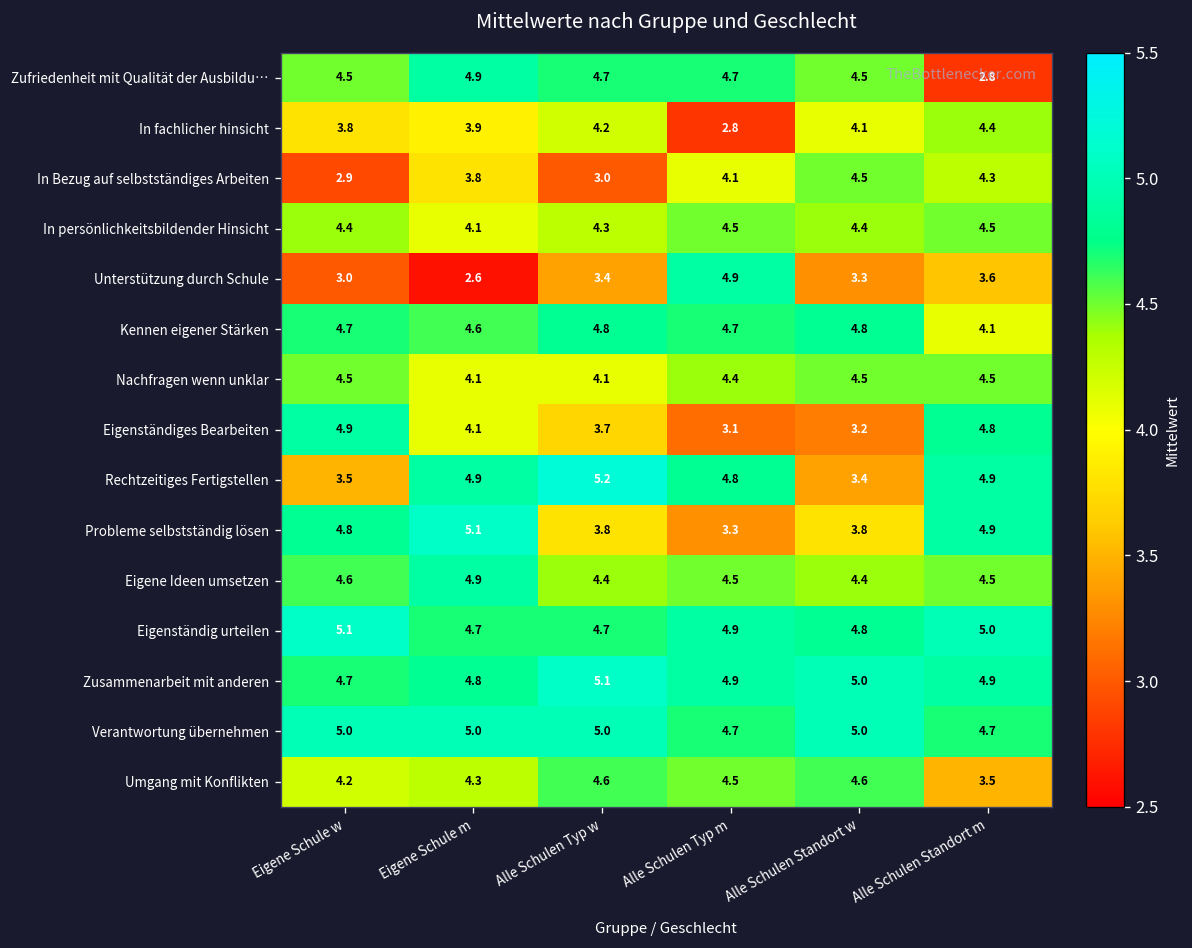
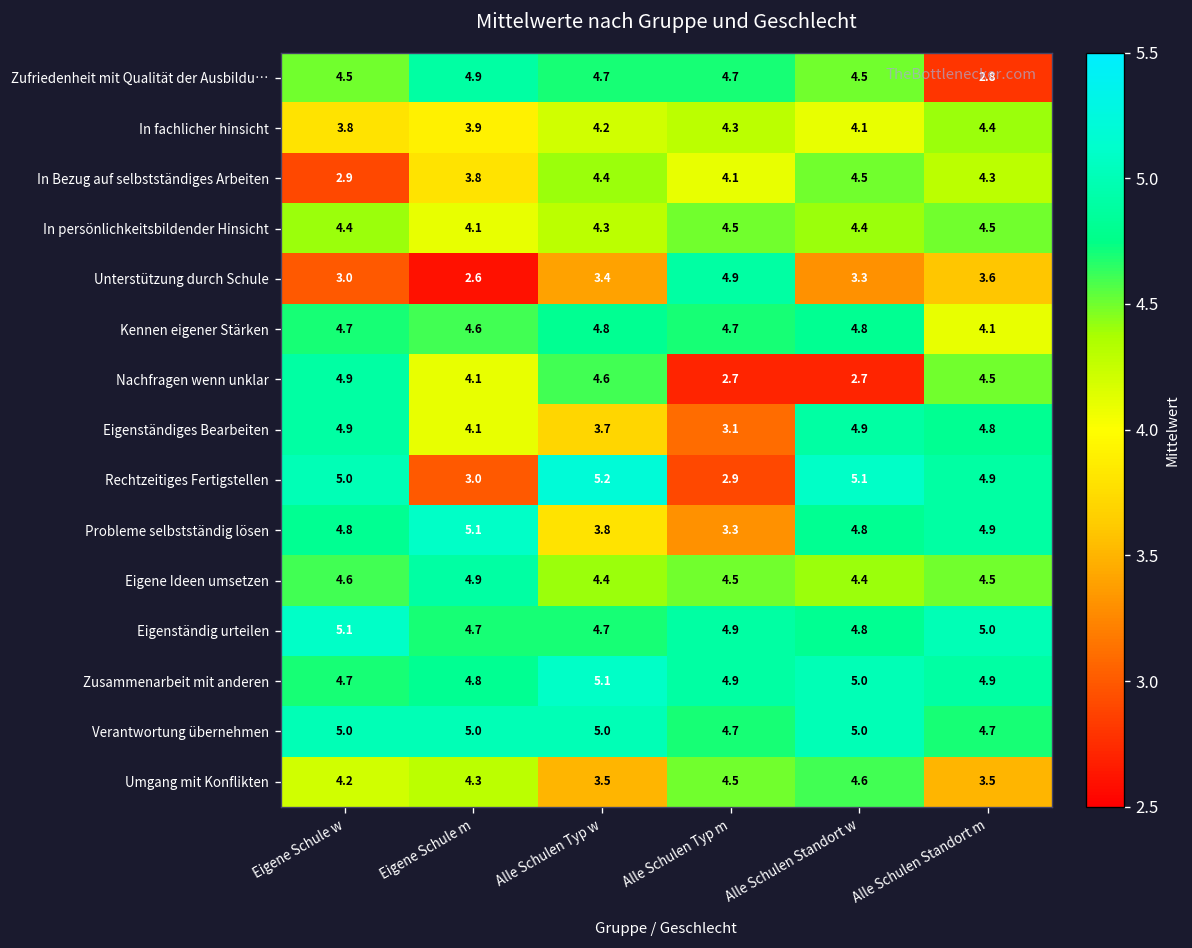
  {
    "Zufriedenheit mit Qualität der Ausbildu…": {
      "Eigene Schule w": 4.5,
      "Eigene Schule m": 4.9,
      "Alle Schulen Typ w": 4.7,
      "Alle Schulen Typ m": 4.7,
      "Alle Schulen Standort w": 4.5
    },
    "In fachlicher hinsicht": {
      "Eigene Schule w": 3.8,
      "Eigene Schule m": 3.9,
      "Alle Schulen Typ w": 4.2,
-     "Alle Schulen Typ m": 2.8,
+     "Alle Schulen Typ m": 4.3,
      "Alle Schulen Standort w": 4.1,
      "Alle Schulen Standort m": 4.4
    },
    "In Bezug auf selbstständiges Arbeiten": {
      "Eigene Schule w": 2.9,
      "Eigene Schule m": 3.8,
-     "Alle Schulen Typ w": 3.0,
+     "Alle Schulen Typ w": 4.4,
      "Alle Schulen Typ m": 4.1,
      "Alle Schulen Standort w": 4.5,
      "Alle Schulen Standort m": 4.3
    },
    "In persönlichkeitsbildender Hinsicht": {
      "Eigene Schule w": 4.4,
      "Eigene Schule m": 4.1,
      "Alle Schulen Typ w": 4.3,
      "Alle Schulen Typ m": 4.5,
      "Alle Schulen Standort w": 4.4,
      "Alle Schulen Standort m": 4.5
    },
    "Unterstützung durch Schule": {
      "Eigene Schule w": 3.0,
      "Eigene Schule m": 2.6,
      "Alle Schulen Typ w": 3.4,
      "Alle Schulen Typ m": 4.9,
      "Alle Schulen Standort w": 3.3,
      "Alle Schulen Standort m": 3.6
    },
    "Kennen eigener Stärken": {
      "Eigene Schule w": 4.7,
      "Eigene Schule m": 4.6,
      "Alle Schulen Typ w": 4.8,
      "Alle Schulen Typ m": 4.7,
      "Alle Schulen Standort w": 4.8,
      "Alle Schulen Standort m": 4.1
    },
    "Nachfragen wenn unklar": {
-     "Eigene Schule w": 4.5,
+     "Eigene Schule w": 4.9,
      "Eigene Schule m": 4.1,
-     "Alle Schulen Typ w": 4.1,
-     "Alle Schulen Typ m": 4.4,
-     "Alle Schulen Standort w": 4.5,
+     "Alle Schulen Typ w": 4.6,
+     "Alle Schulen Typ m": 2.7,
+     "Alle Schulen Standort w": 2.7,
      "Alle Schulen Standort m": 4.5
    },
    "Eigenständiges Bearbeiten": {
      "Eigene Schule w": 4.9,
      "Eigene Schule m": 4.1,
      "Alle Schulen Typ w": 3.7,
      "Alle Schulen Typ m": 3.1,
-     "Alle Schulen Standort w": 3.2,
+     "Alle Schulen Standort w": 4.9,
      "Alle Schulen Standort m": 4.8
    },
    "Rechtzeitiges Fertigstellen": {
-     "Eigene Schule w": 3.5,
-     "Eigene Schule m": 4.9,
+     "Eigene Schule w": 5.0,
+     "Eigene Schule m": 3.0,
      "Alle Schulen Typ w": 5.2,
-     "Alle Schulen Typ m": 4.8,
-     "Alle Schulen Standort w": 3.4,
+     "Alle Schulen Typ m": 2.9,
+     "Alle Schulen Standort w": 5.1,
      "Alle Schulen Standort m": 4.9
    },
    "Probleme selbstständig lösen": {
      "Eigene Schule w": 4.8,
      "Eigene Schule m": 5.1,
      "Alle Schulen Typ w": 3.8,
      "Alle Schulen Typ m": 3.3,
-     "Alle Schulen Standort w": 3.8,
+     "Alle Schulen Standort w": 4.8,
      "Alle Schulen Standort m": 4.9
    },
    "Eigene Ideen umsetzen": {
      "Eigene Schule w": 4.6,
      "Eigene Schule m": 4.9,
      "Alle Schulen Typ w": 4.4,
      "Alle Schulen Typ m": 4.5,
      "Alle Schulen Standort w": 4.4,
      "Alle Schulen Standort m": 4.5
    },
    "Eigenständig urteilen": {
      "Eigene Schule w": 5.1,
      "Eigene Schule m": 4.7,
      "Alle Schulen Typ w": 4.7,
      "Alle Schulen Typ m": 4.9,
      "Alle Schulen Standort w": 4.8,
      "Alle Schulen Standort m": 5.0
    },
    "Zusammenarbeit mit anderen": {
      "Eigene Schule w": 4.7,
      "Eigene Schule m": 4.8,
      "Alle Schulen Typ w": 5.1,
      "Alle Schulen Typ m": 4.9,
      "Alle Schulen Standort w": 5.0,
      "Alle Schulen Standort m": 4.9
    },
    "Verantwortung übernehmen": {
      "Eigene Schule w": 5.0,
      "Eigene Schule m": 5.0,
      "Alle Schulen Typ w": 5.0,
      "Alle Schulen Typ m": 4.7,
      "Alle Schulen Standort w": 5.0,
      "Alle Schulen Standort m": 4.7
    },
    "Umgang mit Konflikten": {
      "Eigene Schule w": 4.2,
      "Eigene Schule m": 4.3,
-     "Alle Schulen Typ w": 4.6,
+     "Alle Schulen Typ w": 3.5,
      "Alle Schulen Typ m": 4.5,
      "Alle Schulen Standort w": 4.6,
      "Alle Schulen Standort m": 3.5
    }
  }
